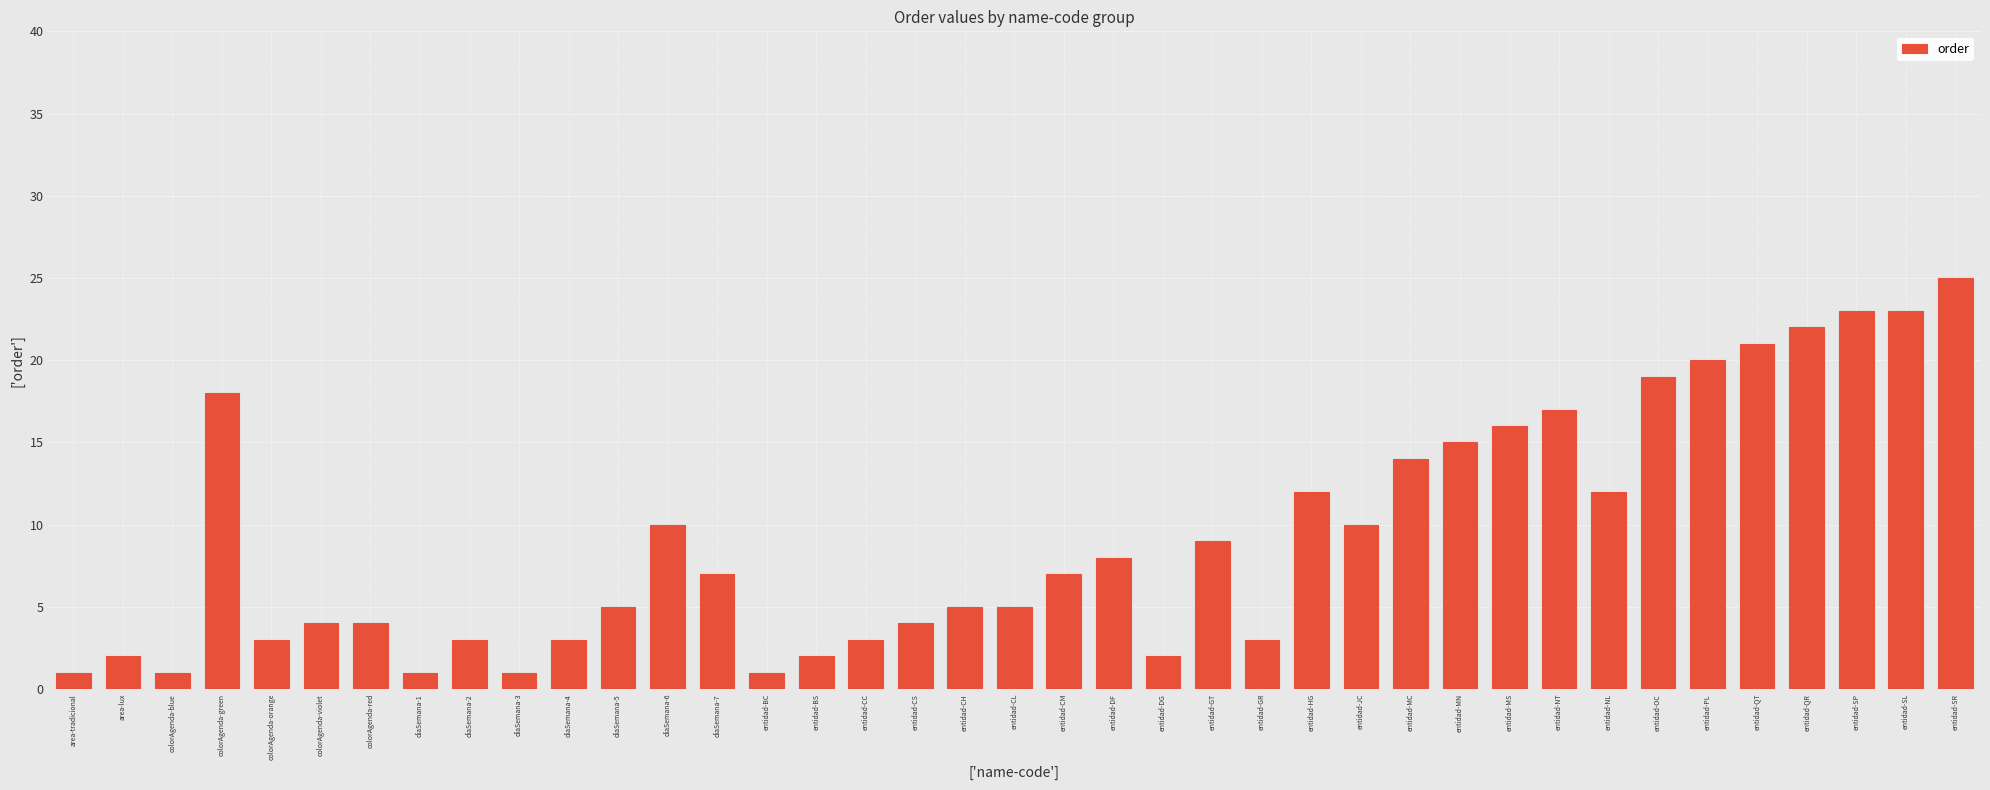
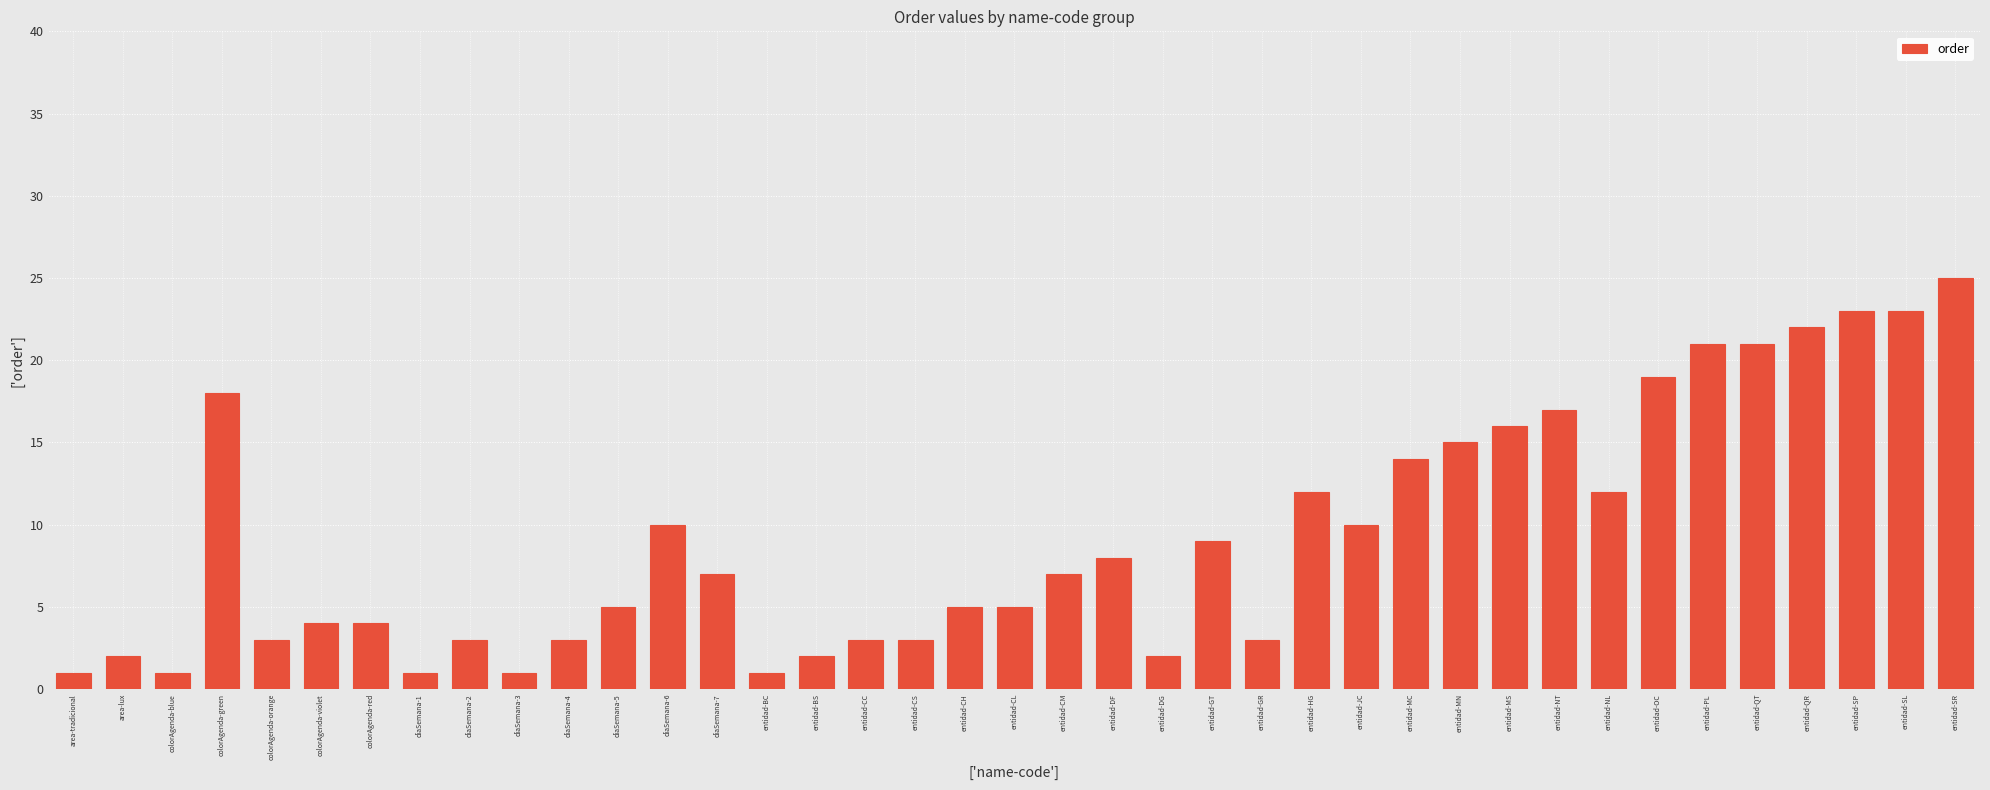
  {
    "area-tradicional": 1,
    "area-lux": 2,
    "colorAgenda-blue": 1,
    "colorAgenda-green": 18,
    "colorAgenda-orange": 3,
    "colorAgenda-violet": 4,
    "colorAgenda-red": 4,
    "diaSemana-1": 1,
    "diaSemana-2": 3,
    "diaSemana-3": 1,
    "diaSemana-4": 3,
    "diaSemana-5": 5,
    "diaSemana-6": 10,
    "diaSemana-7": 7,
    "entidad-BC": 1,
    "entidad-BS": 2,
    "entidad-CC": 3,
-   "entidad-CS": 4,
+   "entidad-CS": 3,
    "entidad-CH": 5,
    "entidad-CL": 5,
    "entidad-CM": 7,
    "entidad-DF": 8,
    "entidad-DG": 2,
    "entidad-GT": 9,
    "entidad-GR": 3,
    "entidad-HG": 12,
    "entidad-JC": 10,
    "entidad-MC": 14,
    "entidad-MN": 15,
    "entidad-MS": 16,
    "entidad-NT": 17,
    "entidad-NL": 12,
    "entidad-OC": 19,
-   "entidad-PL": 20,
+   "entidad-PL": 21,
    "entidad-QT": 21,
    "entidad-QR": 22,
    "entidad-SP": 23,
    "entidad-SL": 23,
    "entidad-SR": 25
  }
